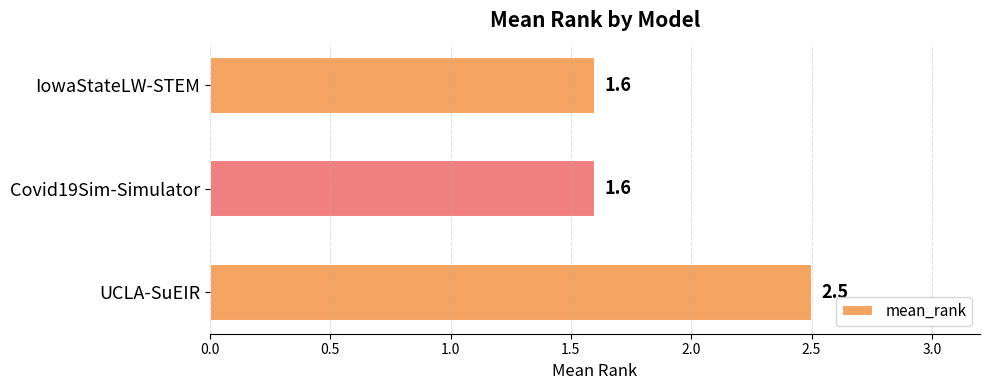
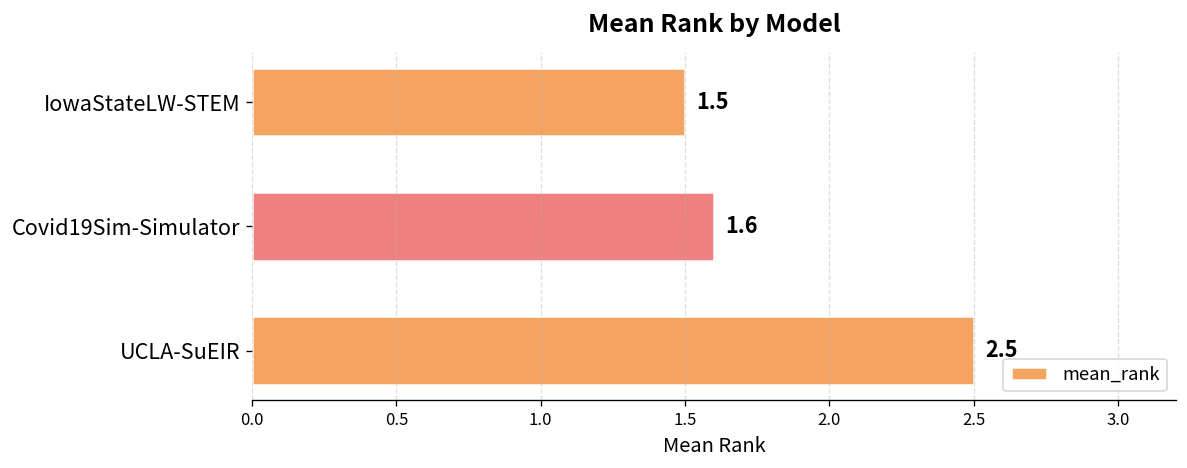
  {
-   "IowaStateLW-STEM": 1.6,
+   "IowaStateLW-STEM": 1.5,
    "Covid19Sim-Simulator": 1.6
  }
